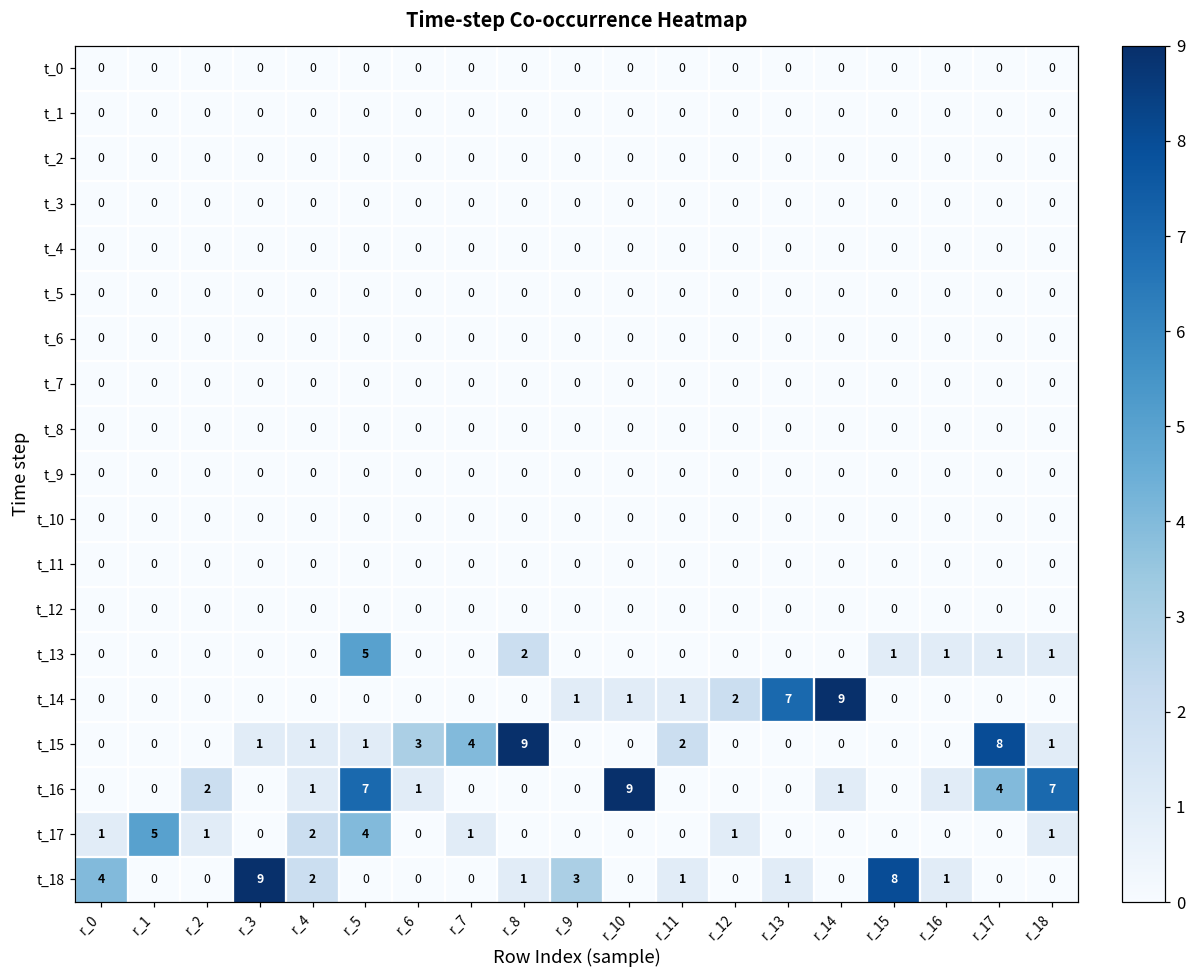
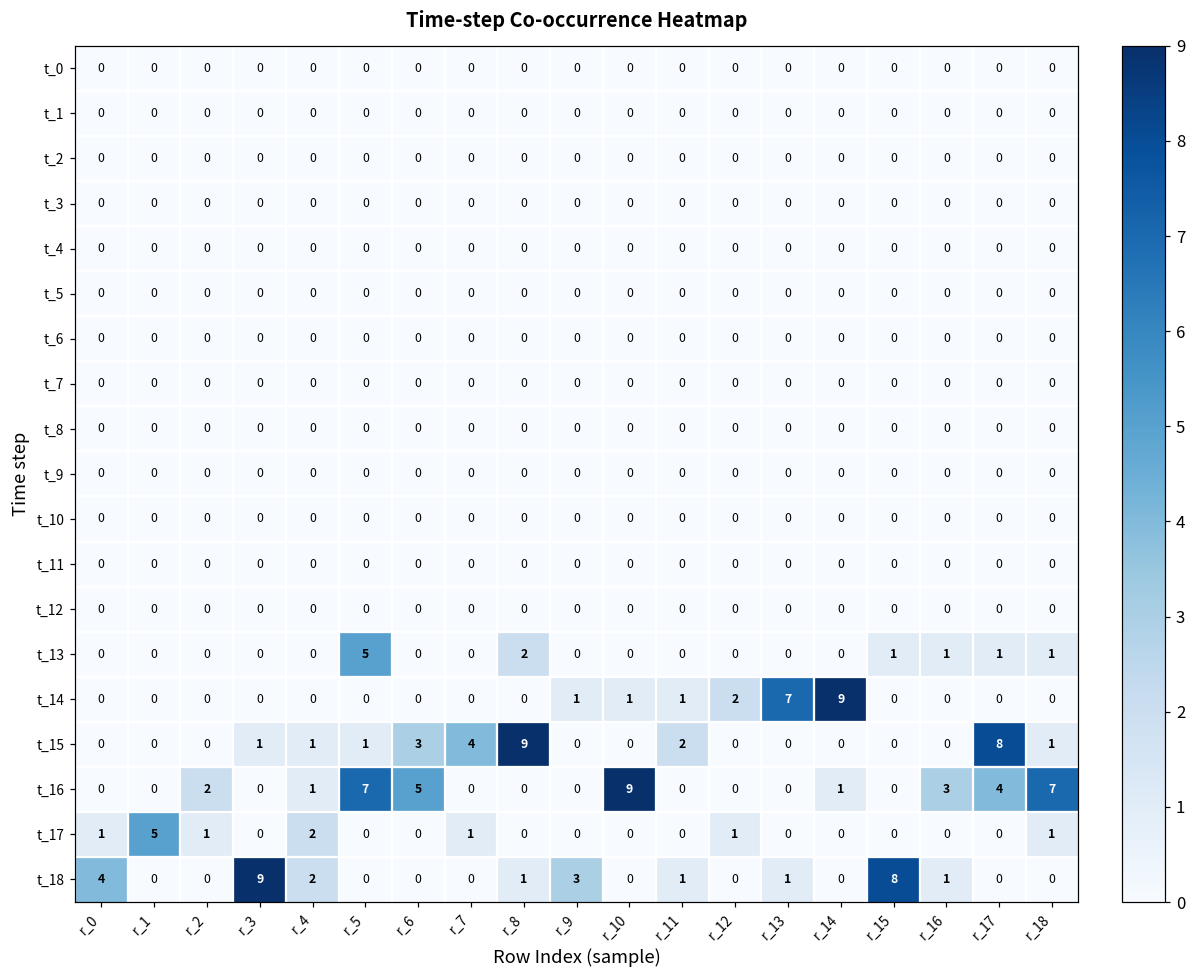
  {
    "t_16": {
      "r_0": 0,
      "r_1": 0,
      "r_2": 2,
      "r_3": 0,
      "r_4": 1,
      "r_5": 7,
-     "r_6": 1,
+     "r_6": 5,
      "r_7": 0,
      "r_8": 0,
      "r_9": 0,
      "r_10": 9,
      "r_11": 0,
      "r_12": 0,
      "r_13": 0,
      "r_14": 1,
      "r_15": 0,
-     "r_16": 1,
+     "r_16": 3,
      "r_17": 4,
      "r_18": 7
    },
    "t_17": {
      "r_0": 1,
      "r_1": 5,
      "r_2": 1,
      "r_3": 0,
      "r_4": 2,
-     "r_5": 4,
+     "r_5": 0,
      "r_6": 0,
      "r_7": 1,
      "r_8": 0,
      "r_9": 0,
      "r_10": 0,
      "r_11": 0,
      "r_12": 1,
      "r_13": 0,
      "r_14": 0,
      "r_15": 0,
      "r_16": 0,
      "r_17": 0,
      "r_18": 1
    }
  }
